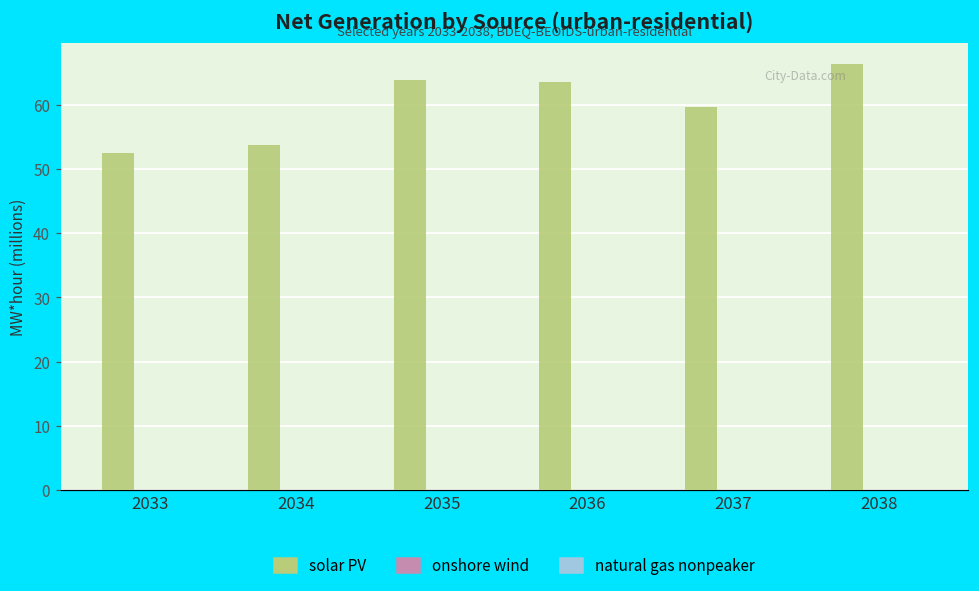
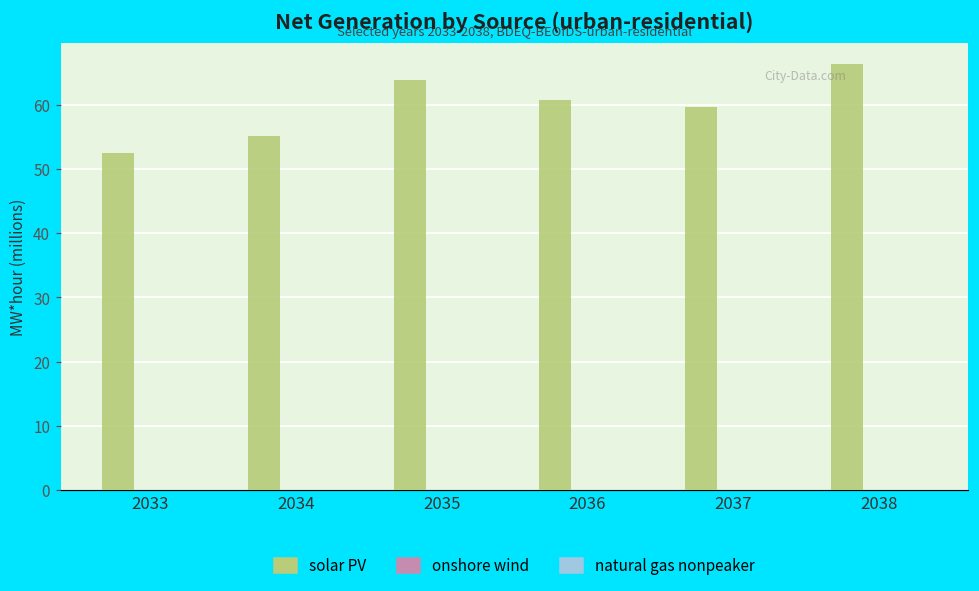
  {
    "solar PV": {
      "2033": 52,
-     "2034": 54,
+     "2034": 55,
      "2035": 64,
-     "2036": 64,
+     "2036": 61,
      "2037": 60,
      "2038": 66
    }
  }
